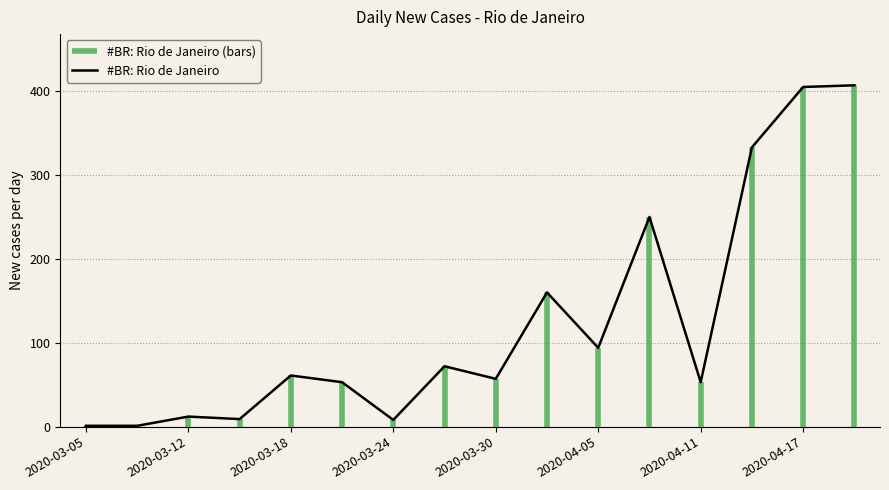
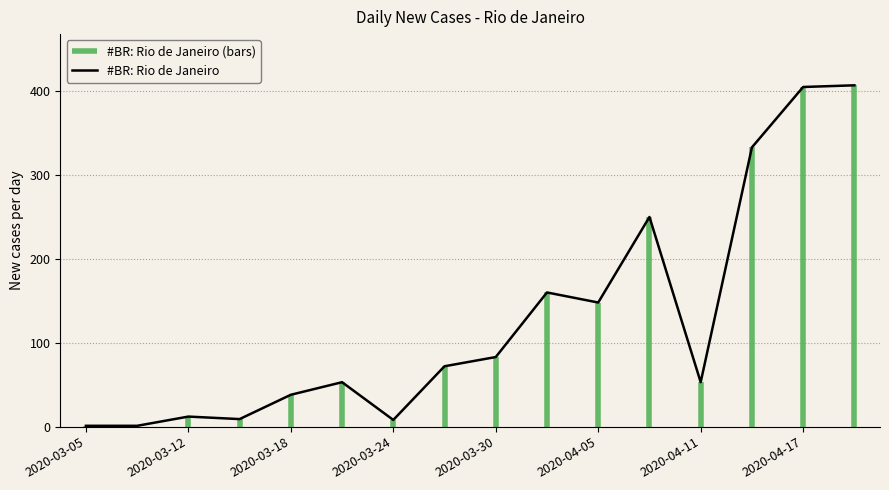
  {
    "2020-03-05": 0,
    "2020-03-12": 10,
-   "2020-03-18": 60,
+   "2020-03-18": 40,
    "2020-03-24": 10,
-   "2020-03-30": 60,
-   "2020-04-05": 90,
+   "2020-03-30": 80,
+   "2020-04-05": 150,
    "2020-04-11": 50,
    "2020-04-17": 410
  }
